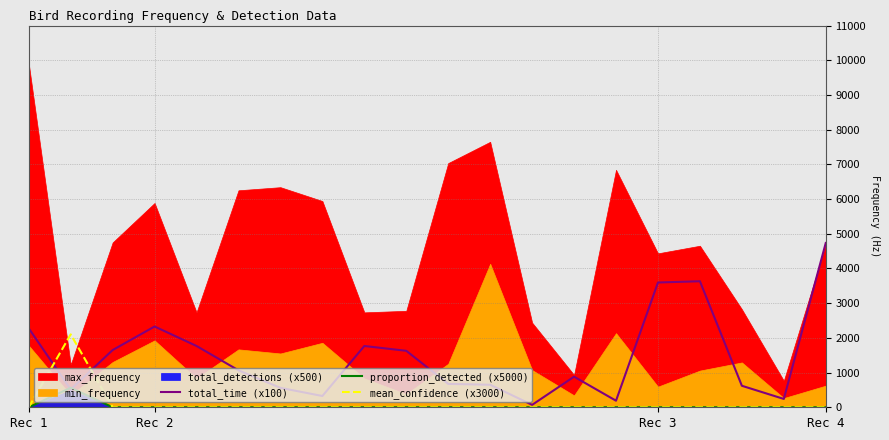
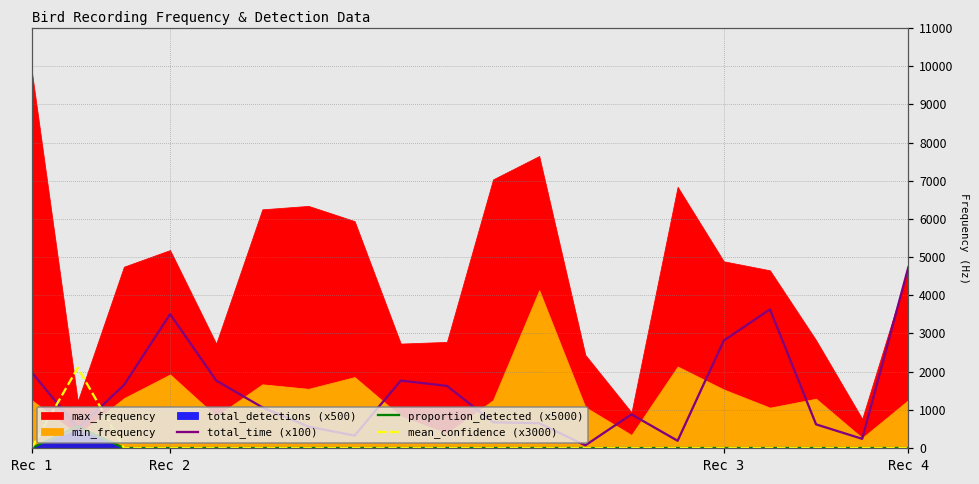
  {
    "total_time (x100)": {
-     "Rec 1": 2300,
-     "Rec 2": 2300,
-     "Rec 3": 3600
+     "Rec 1": 2000,
+     "Rec 2": 3500,
+     "Rec 3": 2800
    },
    "max_frequency": {
      "Rec 1": 9900,
-     "Rec 2": 5900,
-     "Rec 3": 4400
+     "Rec 2": 5200,
+     "Rec 3": 4900
    },
    "min_frequency": {
-     "Rec 1": 1800,
+     "Rec 1": 1300,
      "Rec 2": 1900,
-     "Rec 3": 600,
-     "Rec 4": 600
+     "Rec 3": 1500,
+     "Rec 4": 1300
    }
  }
